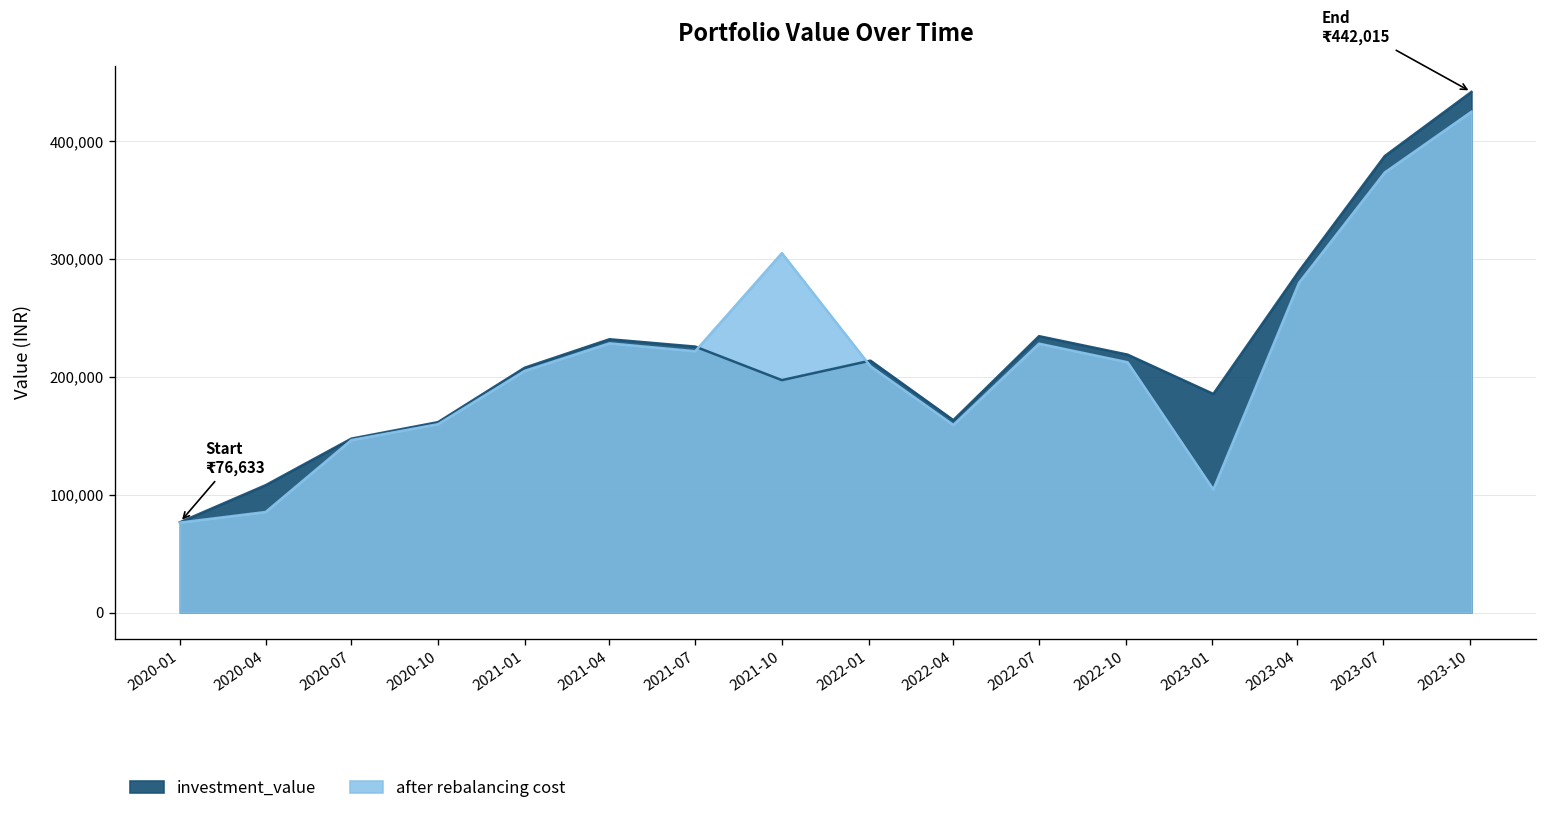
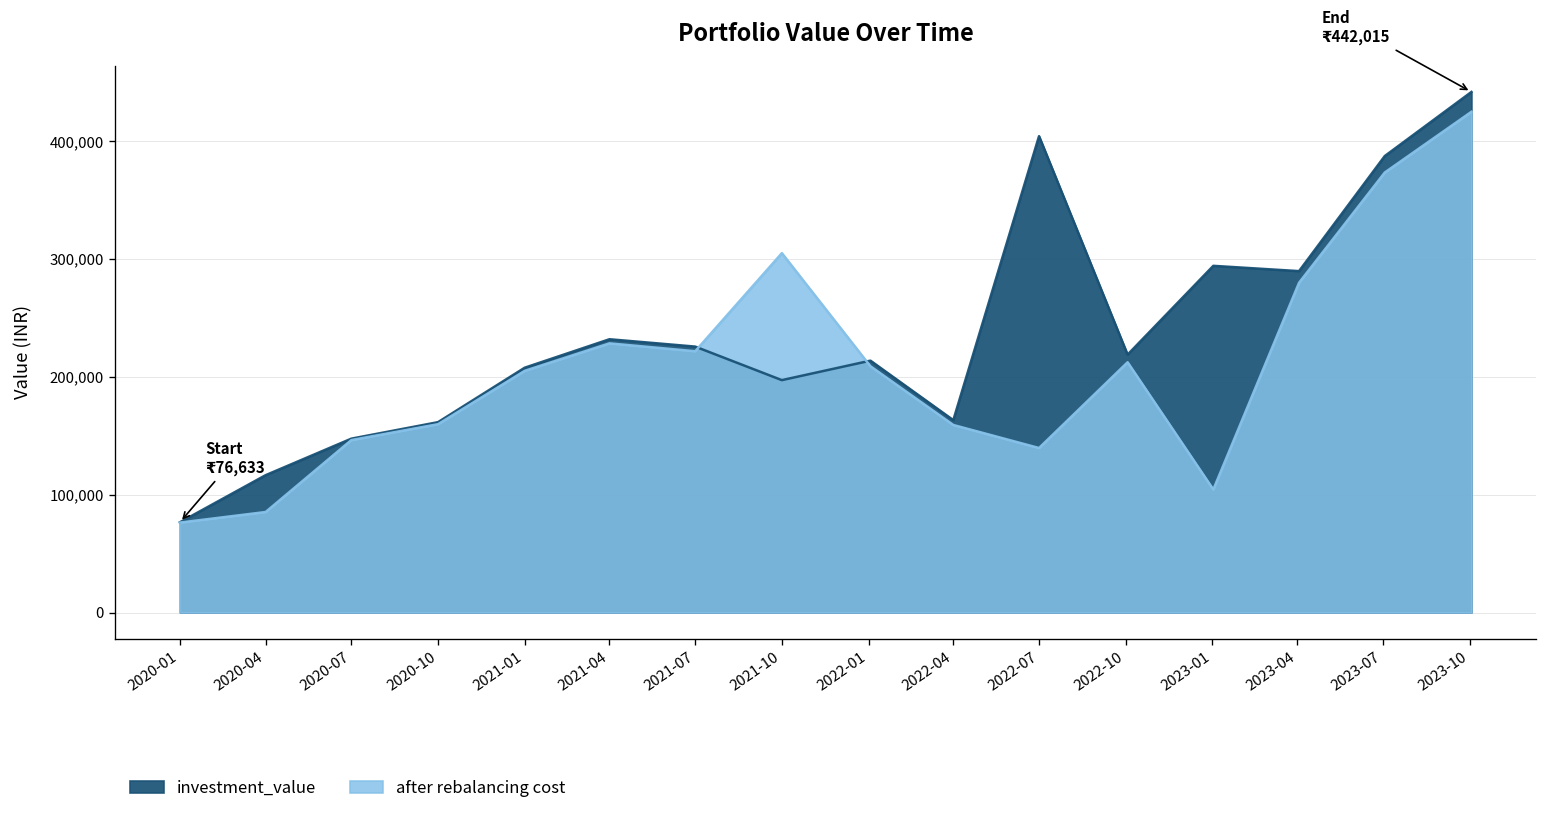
  {
    "investment_value": {
-     "2020-04": "110,000",
+     "2020-04": "120,000",
      "2021-01": "210,000",
      "2021-04": "230,000",
      "2021-07": "230,000",
      "2021-10": "200,000",
      "2022-04": "160,000",
-     "2022-07": "230,000",
-     "2023-01": "190,000"
+     "2022-07": "400,000",
+     "2023-01": "290,000"
    },
    "after rebalancing cost": {
      "2021-01": "210,000",
      "2021-04": "230,000",
      "2021-07": "220,000",
      "2021-10": "310,000",
      "2022-04": "160,000",
-     "2022-07": "230,000",
+     "2022-07": "140,000",
      "2023-01": "100,000"
    }
  }
